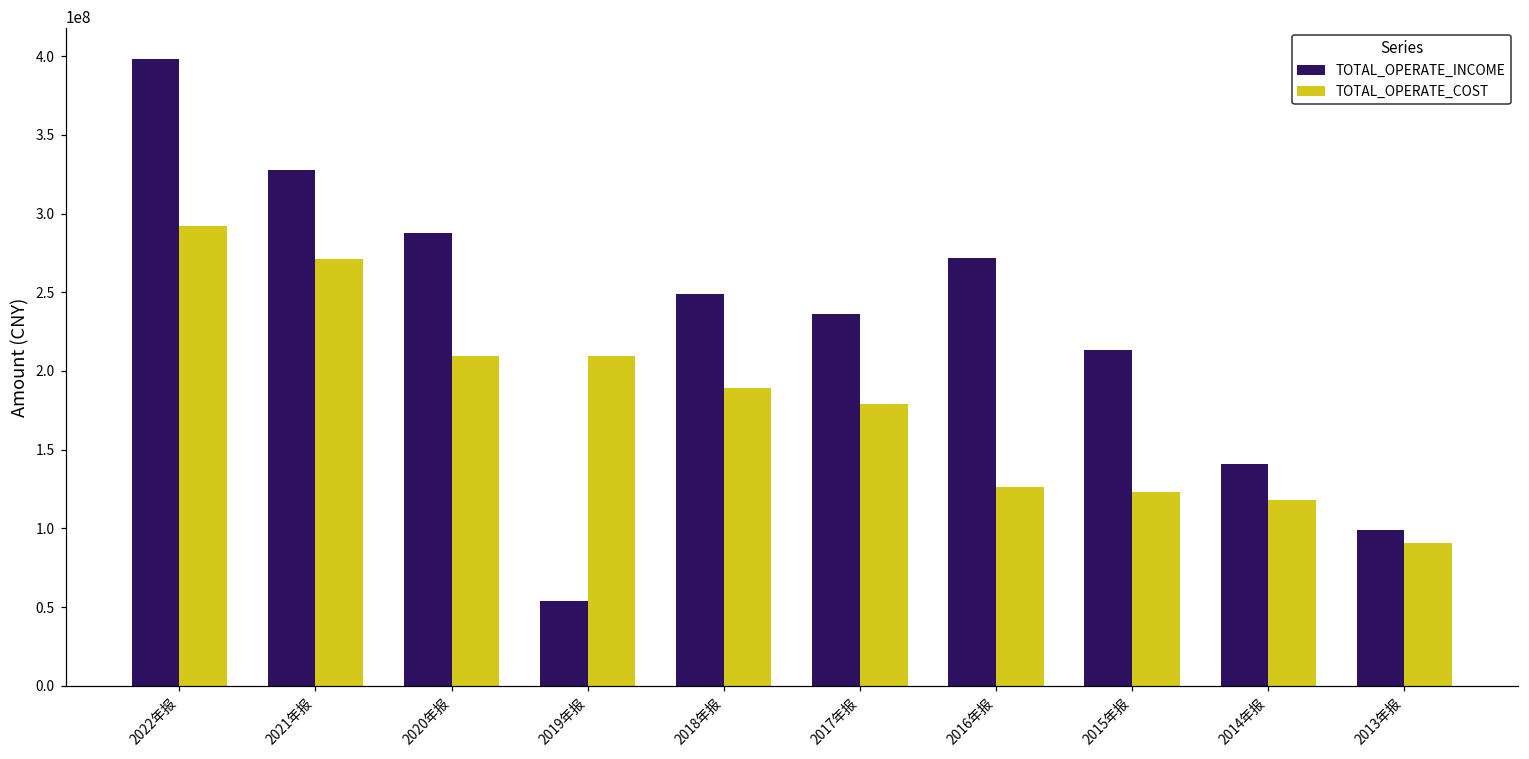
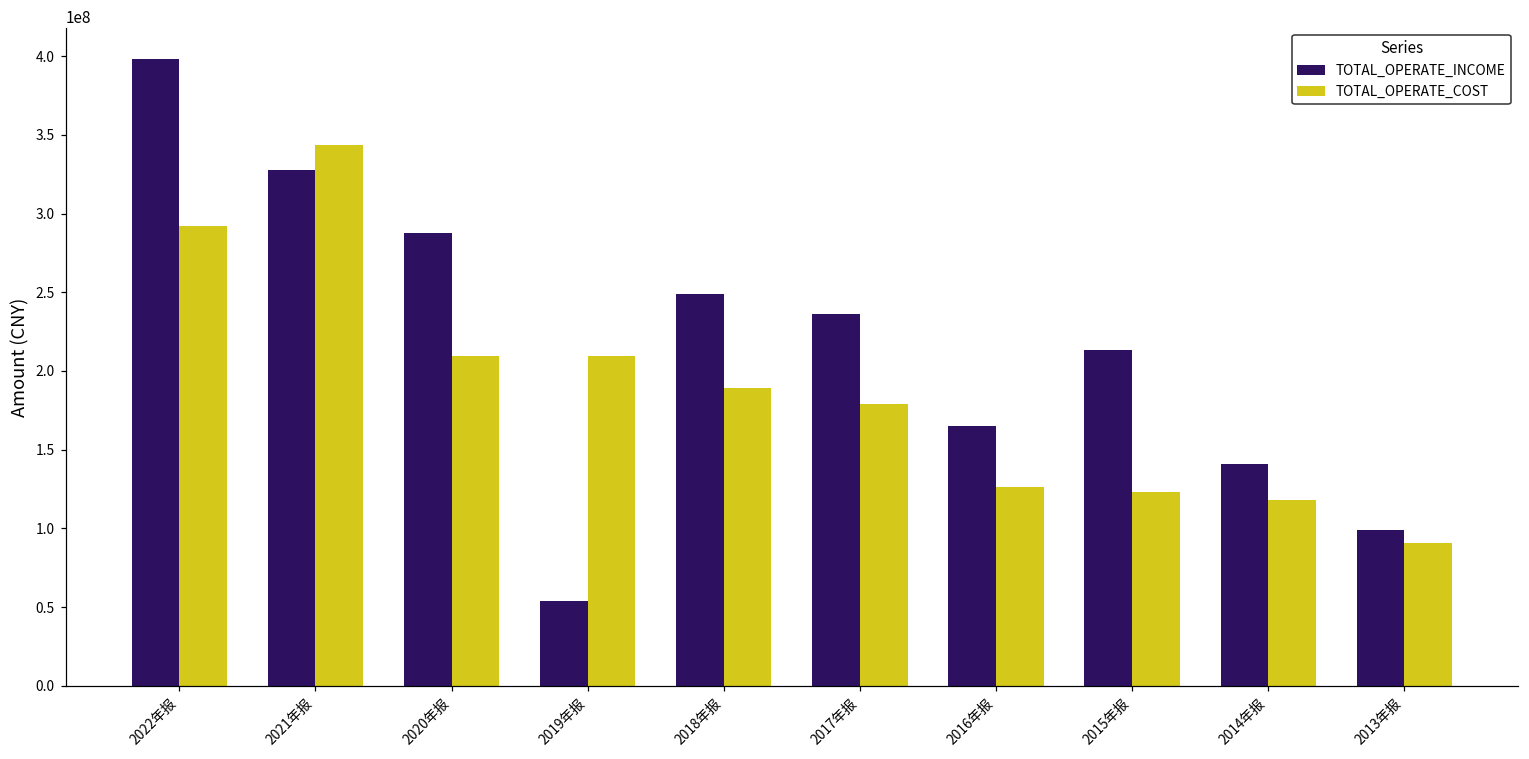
  {
    "TOTAL_OPERATE_INCOME": {
      "2022年报": 398000000,
      "2021年报": 328000000,
      "2020年报": 288000000,
      "2019年报": 54000000,
      "2018年报": 249000000,
      "2017年报": 236000000,
-     "2016年报": 272000000,
+     "2016年报": 165000000,
      "2015年报": 213000000,
      "2014年报": 141000000,
      "2013年报": 99000000
    },
    "TOTAL_OPERATE_COST": {
      "2022年报": 292000000,
-     "2021年报": 271000000,
+     "2021年报": 343000000,
      "2020年报": 209000000,
      "2019年报": 210000000,
      "2018年报": 189000000,
      "2017年报": 179000000,
      "2016年报": 126000000,
      "2015年报": 123000000,
      "2014年报": 118000000,
      "2013年报": 91000000
    }
  }
